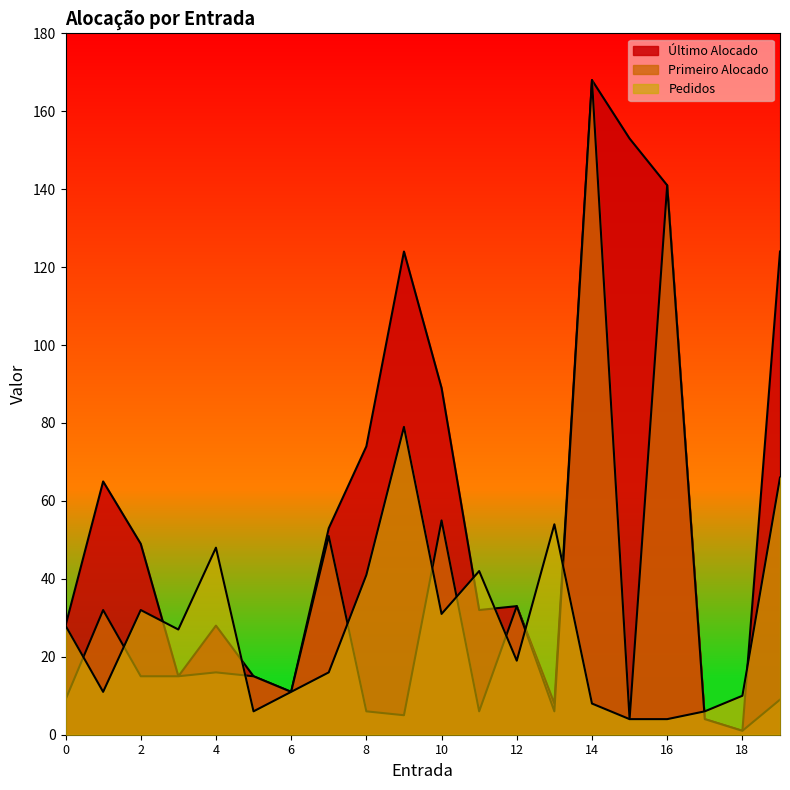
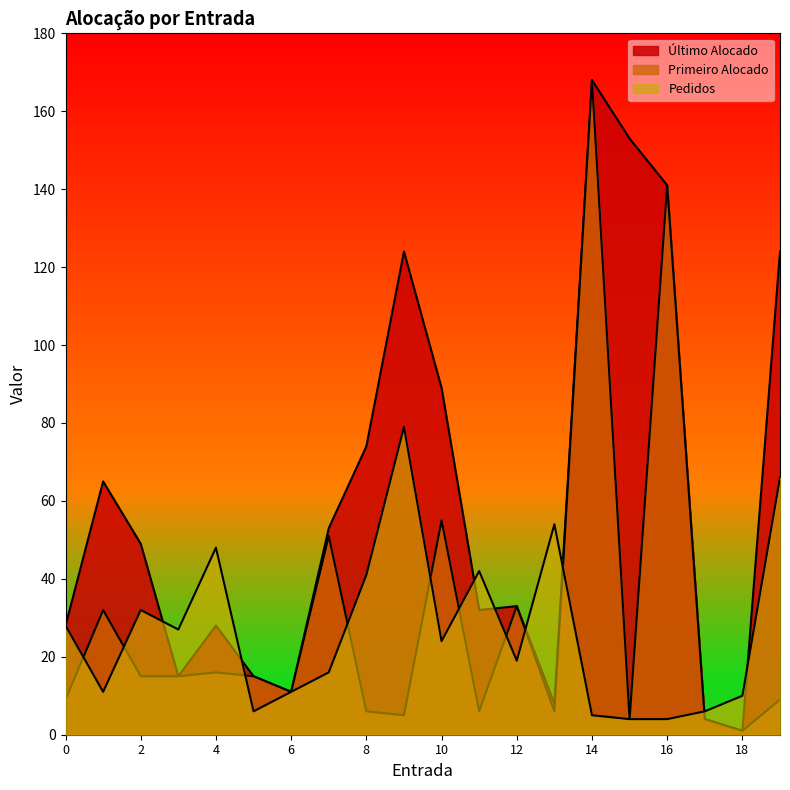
  {
    "Último Alocado": {
      "2": 49,
      "4": 28,
      "8": 74,
      "10": 89
    },
    "Primeiro Alocado": {
      "0": 9,
      "2": 15,
      "4": 16,
      "8": 6,
      "10": 55
    },
    "Pedidos": {
      "2": 32,
      "4": 48,
      "8": 41,
-     "10": 31,
+     "10": 24,
      "12": 19,
-     "14": 8,
+     "14": 5,
      "16": 4,
      "18": 10
    }
  }
